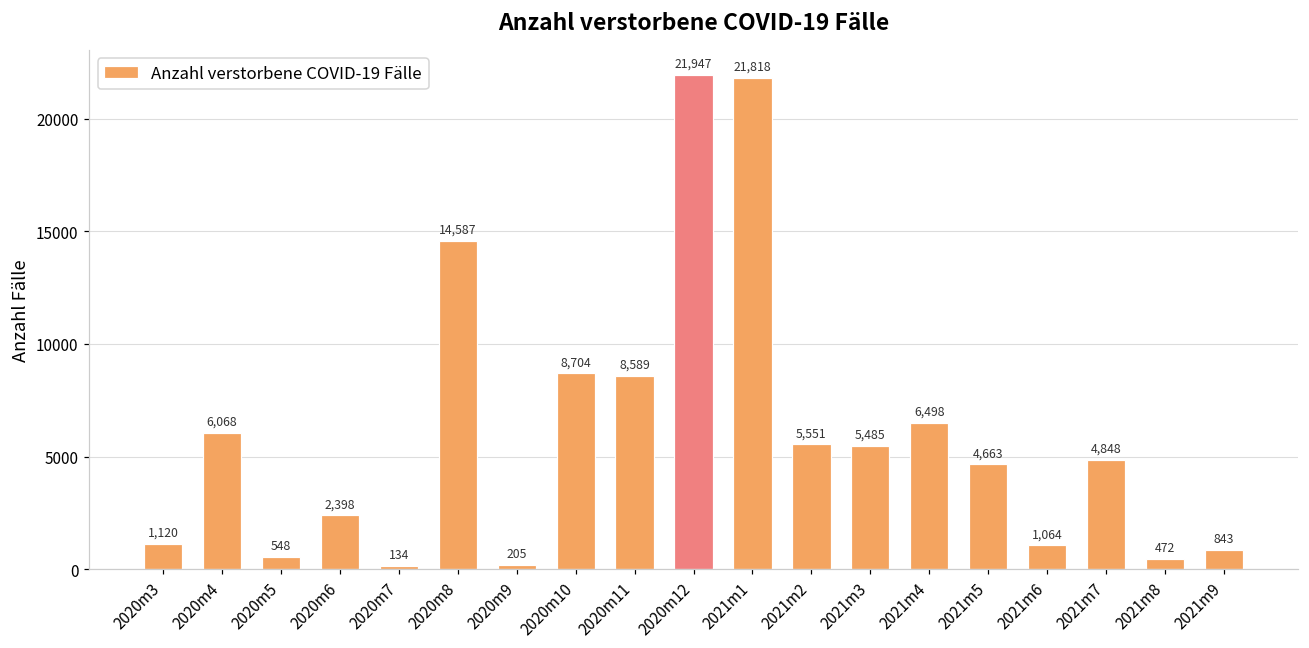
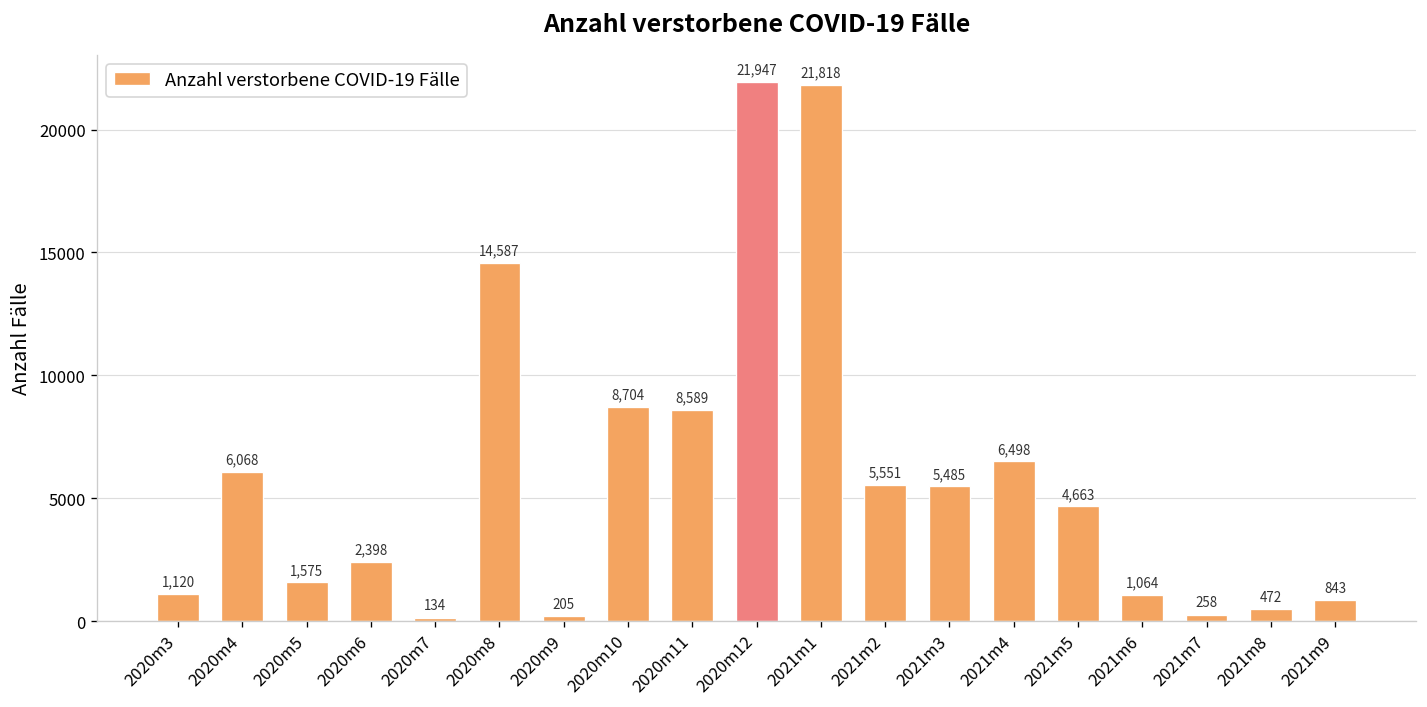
  {
    "2020m3": "1,120",
    "2020m4": "6,068",
-   "2020m5": "548",
+   "2020m5": "1,575",
    "2020m6": "2,398",
    "2020m7": "134",
    "2020m8": "14,587",
    "2020m9": "205",
    "2020m10": "8,704",
    "2020m11": "8,589",
    "2020m12": "21,947",
    "2021m1": "21,818",
    "2021m2": "5,551",
    "2021m3": "5,485",
    "2021m4": "6,498",
    "2021m5": "4,663",
    "2021m6": "1,064",
-   "2021m7": "4,848",
+   "2021m7": "258",
    "2021m8": "472",
    "2021m9": "843"
  }
